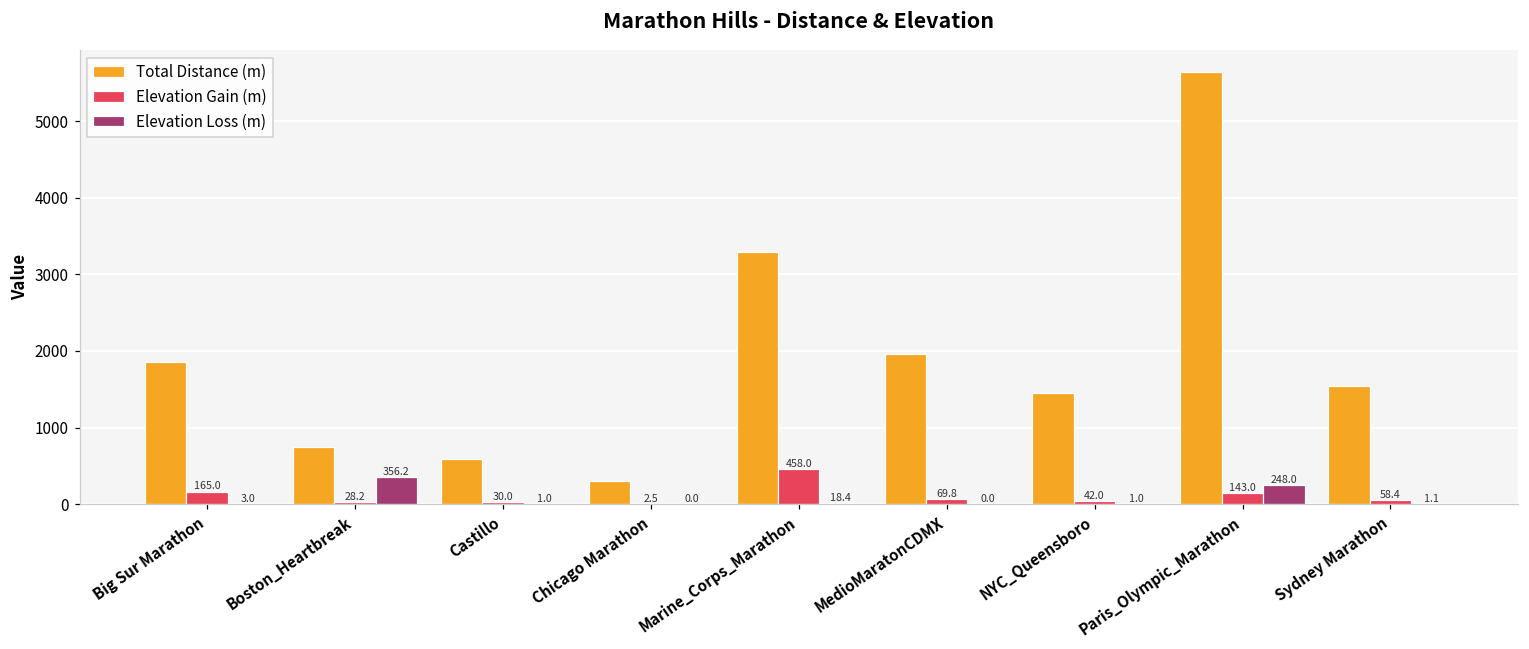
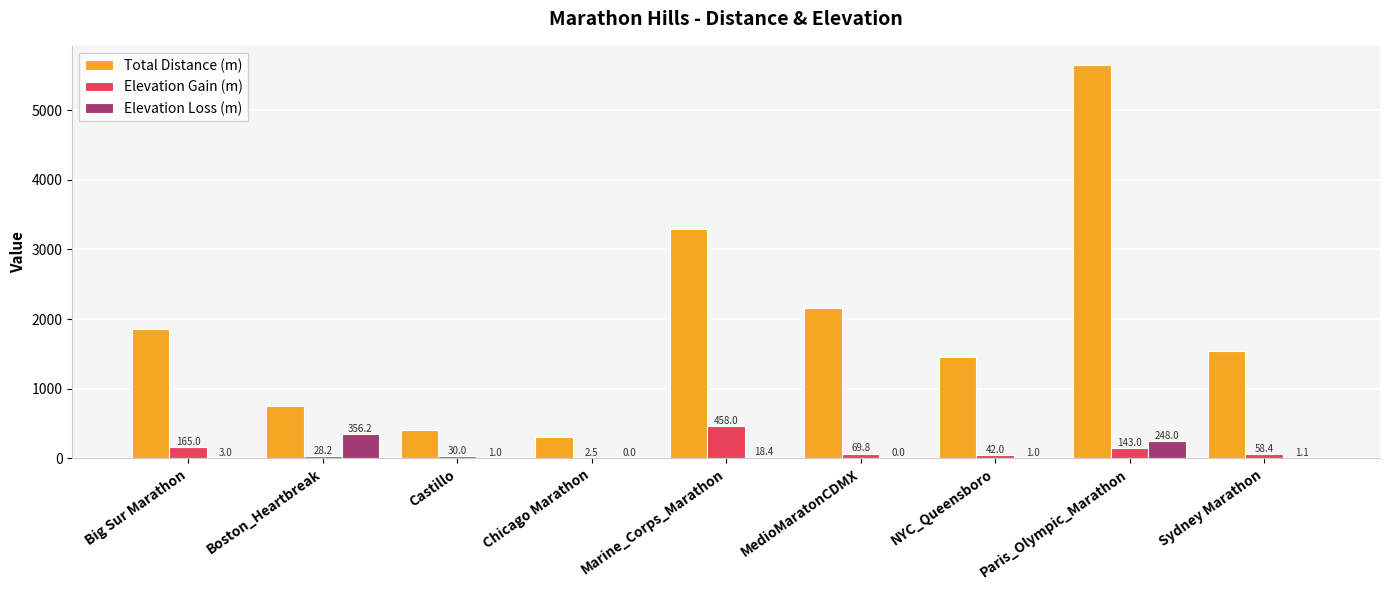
  {
    "Total Distance (m)": {
      "Big Sur Marathon": 1900,
      "Boston_Heartbreak": 700,
-     "Castillo": 600,
+     "Castillo": 400,
      "Chicago Marathon": 300,
      "Marine_Corps_Marathon": 3300,
-     "MedioMaratonCDMX": 2000,
+     "MedioMaratonCDMX": 2200,
      "NYC_Queensboro": 1500,
      "Paris_Olympic_Marathon": 5600,
      "Sydney Marathon": 1500
    },
    "Elevation Gain (m)": {
      "Big Sur Marathon": 165.0,
      "Boston_Heartbreak": 28.2,
      "Castillo": 30.0,
      "Chicago Marathon": 2.5,
      "Marine_Corps_Marathon": 458.0,
      "MedioMaratonCDMX": 69.8,
      "NYC_Queensboro": 42.0,
      "Paris_Olympic_Marathon": 143.0,
      "Sydney Marathon": 58.4
    },
    "Elevation Loss (m)": {
      "Big Sur Marathon": 3.0,
      "Boston_Heartbreak": 356.2,
      "Castillo": 1.0,
      "Chicago Marathon": 0.0,
      "Marine_Corps_Marathon": 18.4,
      "MedioMaratonCDMX": 0.0,
      "NYC_Queensboro": 1.0,
      "Paris_Olympic_Marathon": 248.0,
      "Sydney Marathon": 1.1
    }
  }
